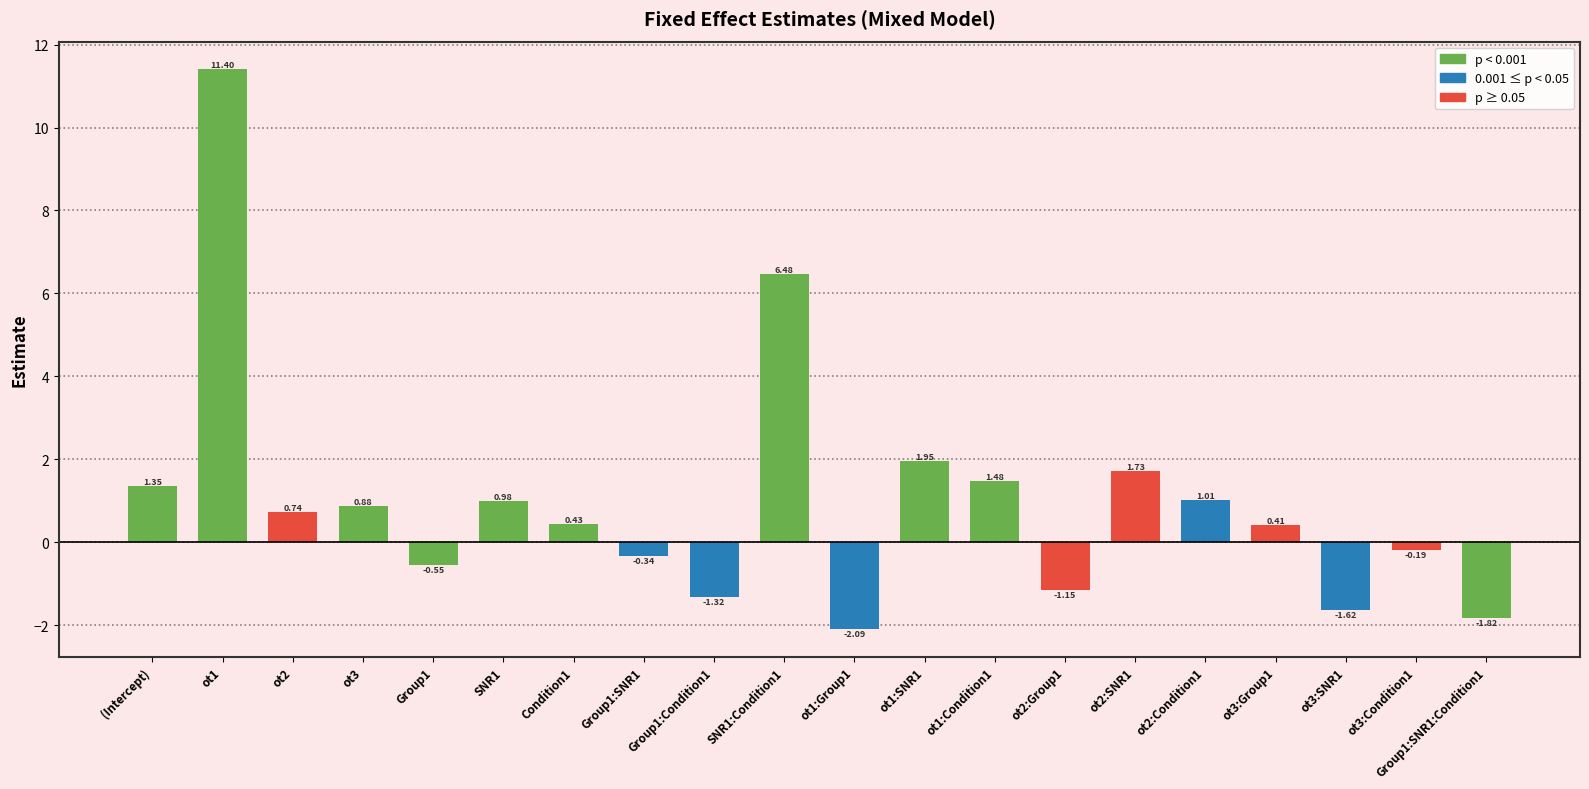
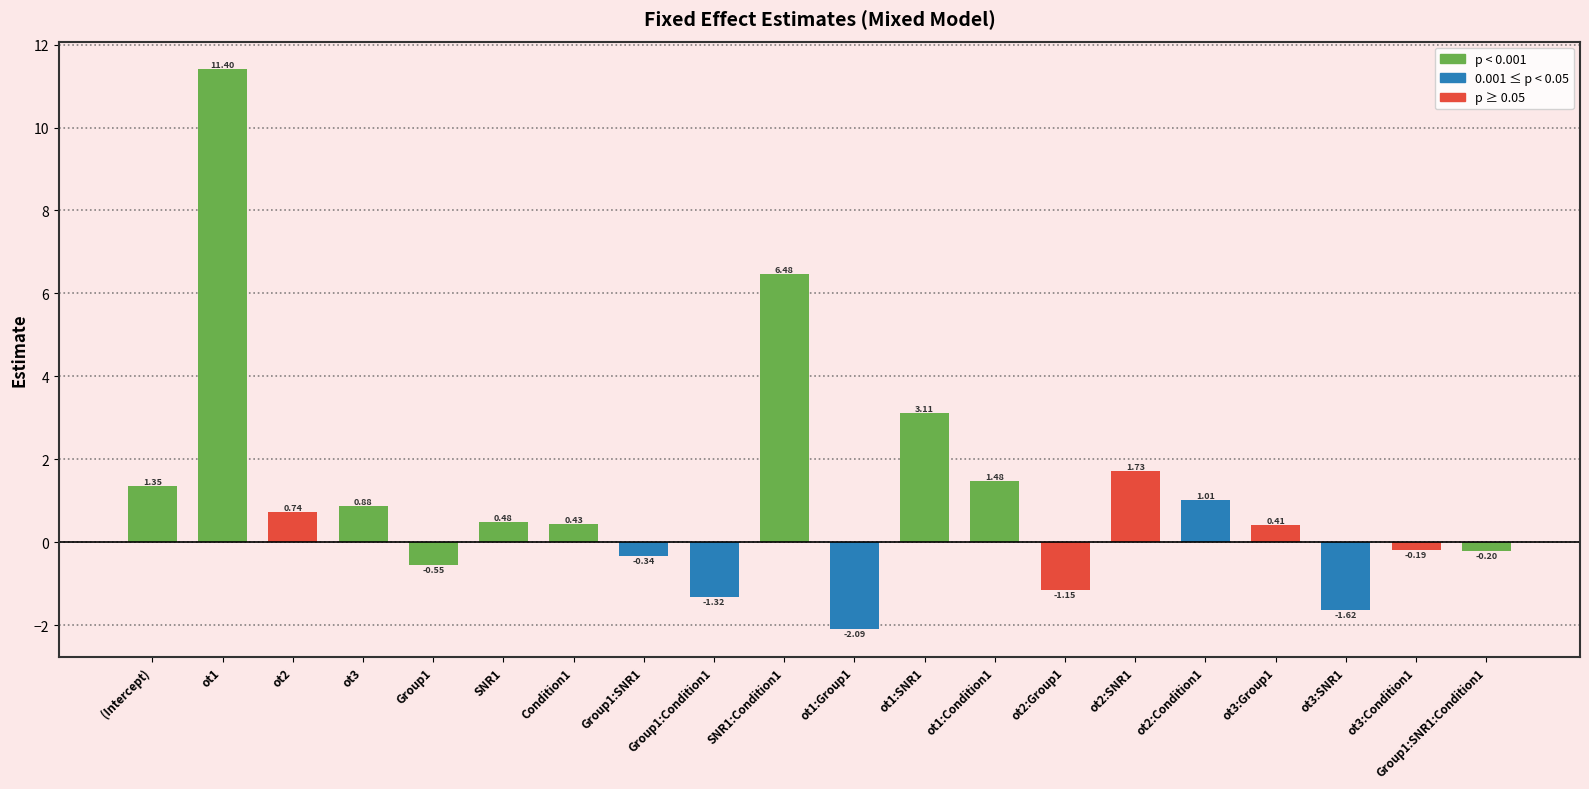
  {
    "(Intercept)": 1.35,
    "ot1": 11.40,
    "ot2": 0.74,
    "ot3": 0.88,
    "Group1": -0.55,
-   "SNR1": 0.98,
+   "SNR1": 0.48,
    "Condition1": 0.43,
    "Group1:SNR1": -0.34,
    "Group1:Condition1": -1.32,
    "SNR1:Condition1": 6.48,
    "ot1:Group1": -2.09,
-   "ot1:SNR1": 1.95,
+   "ot1:SNR1": 3.11,
    "ot1:Condition1": 1.48,
    "ot2:Group1": -1.15,
    "ot2:SNR1": 1.73,
    "ot2:Condition1": 1.01,
    "ot3:Group1": 0.41,
    "ot3:SNR1": -1.62,
    "ot3:Condition1": -0.19,
-   "Group1:SNR1:Condition1": -1.82
+   "Group1:SNR1:Condition1": -0.20
  }
